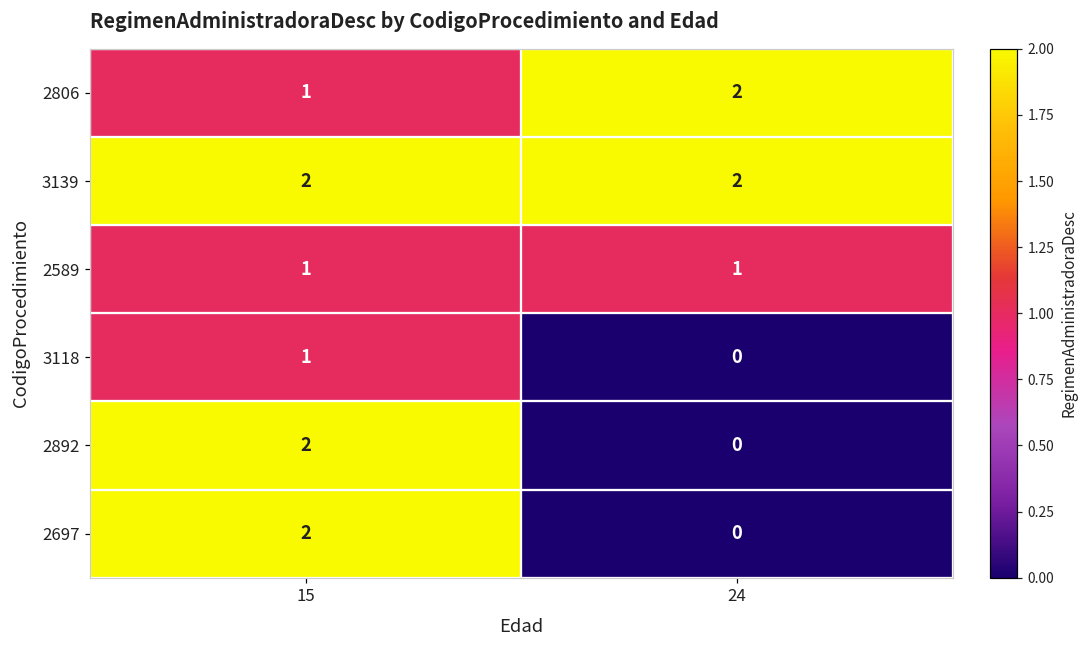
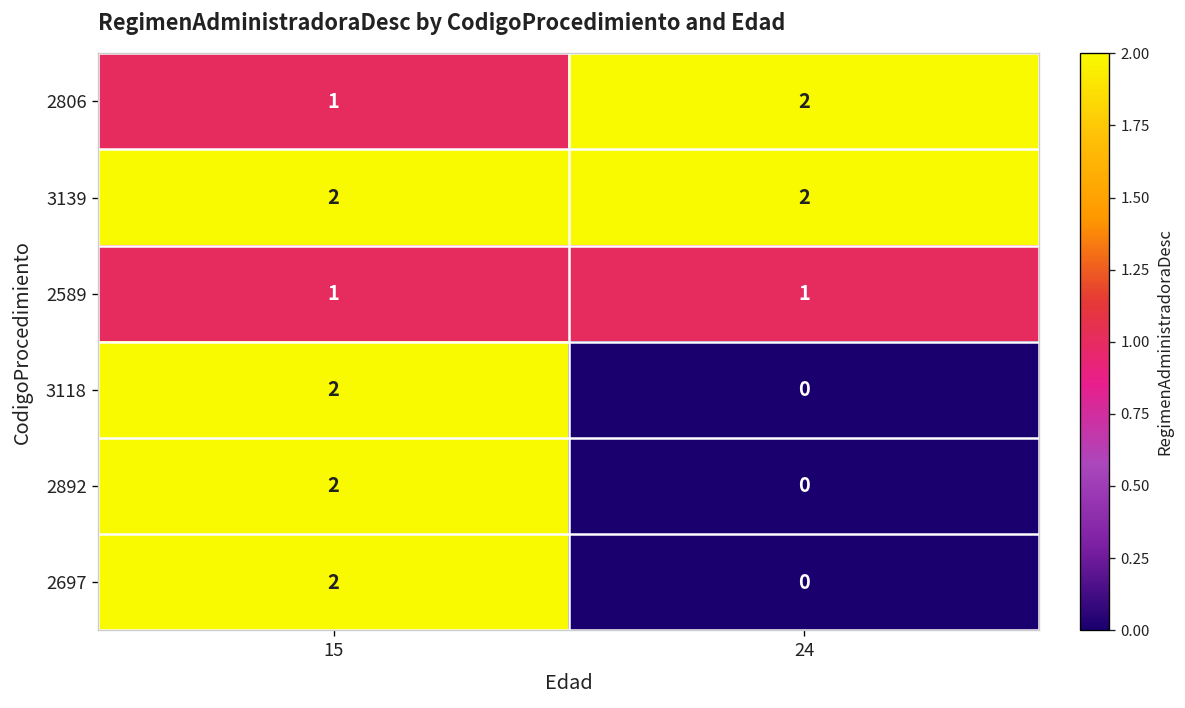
  {
    "2806": {
      "15": 1,
      "24": 2
    },
    "3139": {
      "15": 2,
      "24": 2
    },
    "2589": {
      "15": 1,
      "24": 1
    },
    "3118": {
-     "15": 1,
+     "15": 2,
      "24": 0
    },
    "2892": {
      "15": 2,
      "24": 0
    },
    "2697": {
      "15": 2,
      "24": 0
    }
  }
